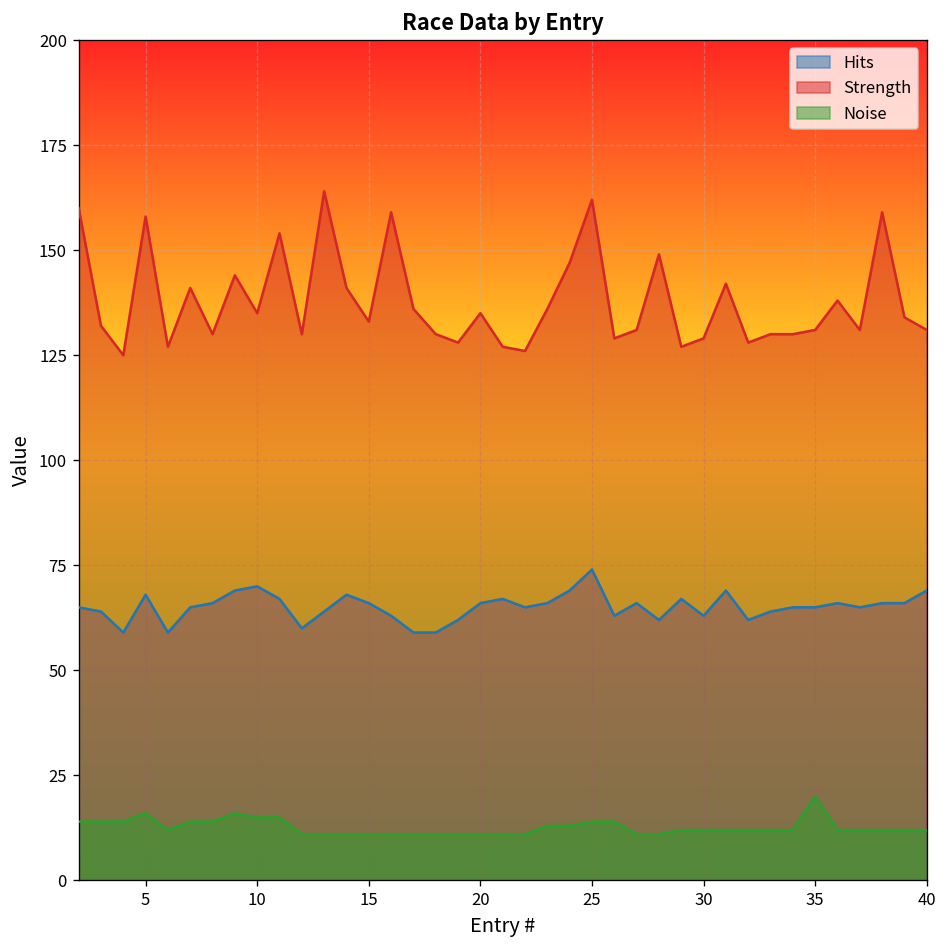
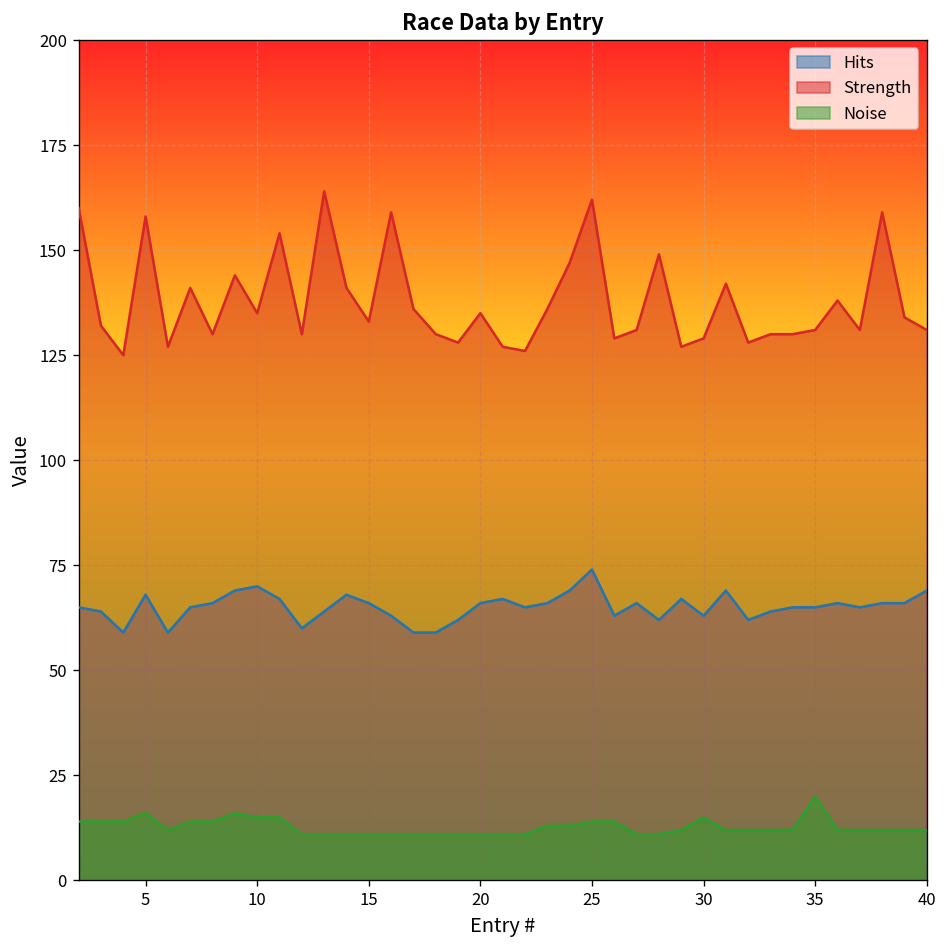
  {
    "Hits": {
      "5": 68,
      "10": 70,
      "15": 66,
      "20": 66,
      "25": 74,
      "30": 63,
      "35": 65,
      "40": 69
    },
    "Strength": {
      "5": 158,
      "10": 135,
      "15": 133,
      "20": 135,
      "25": 162,
      "30": 129,
      "35": 131,
      "40": 131
    },
    "Noise": {
      "5": 16,
      "10": 15,
      "15": 11,
      "20": 11,
      "25": 14,
-     "30": 12,
+     "30": 15,
      "35": 20,
      "40": 12
    }
  }
